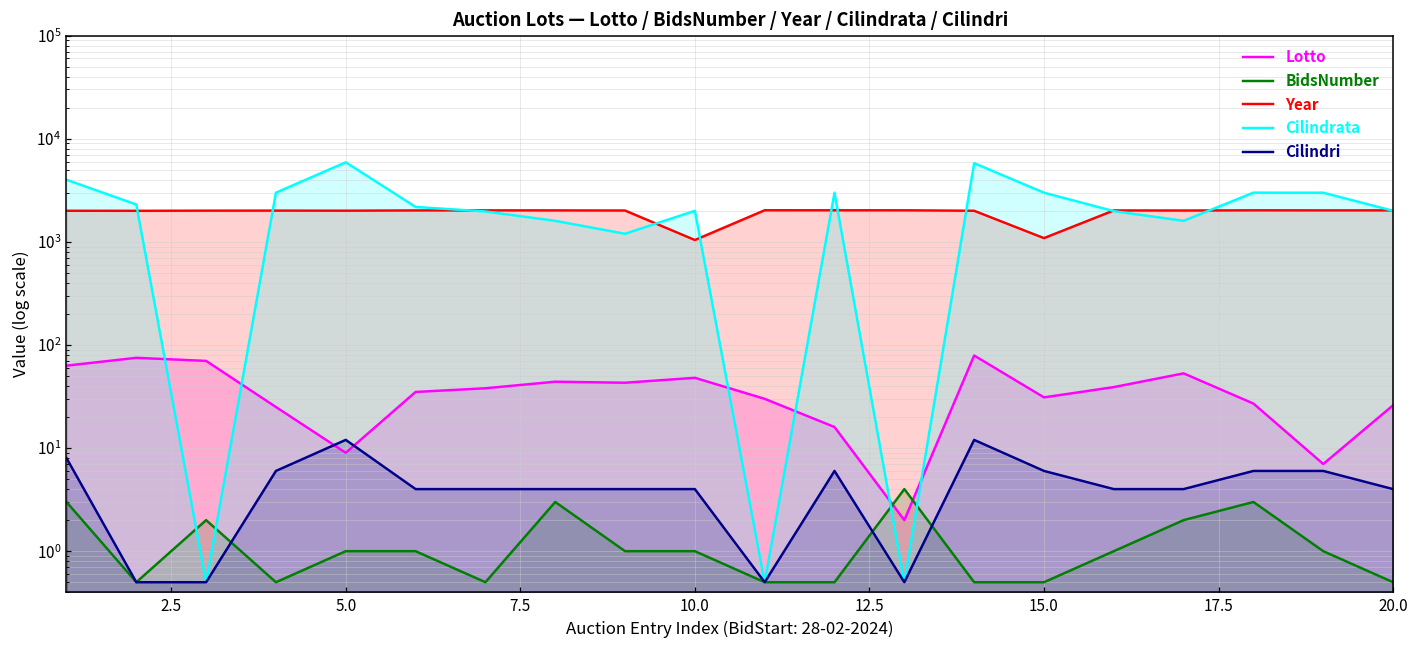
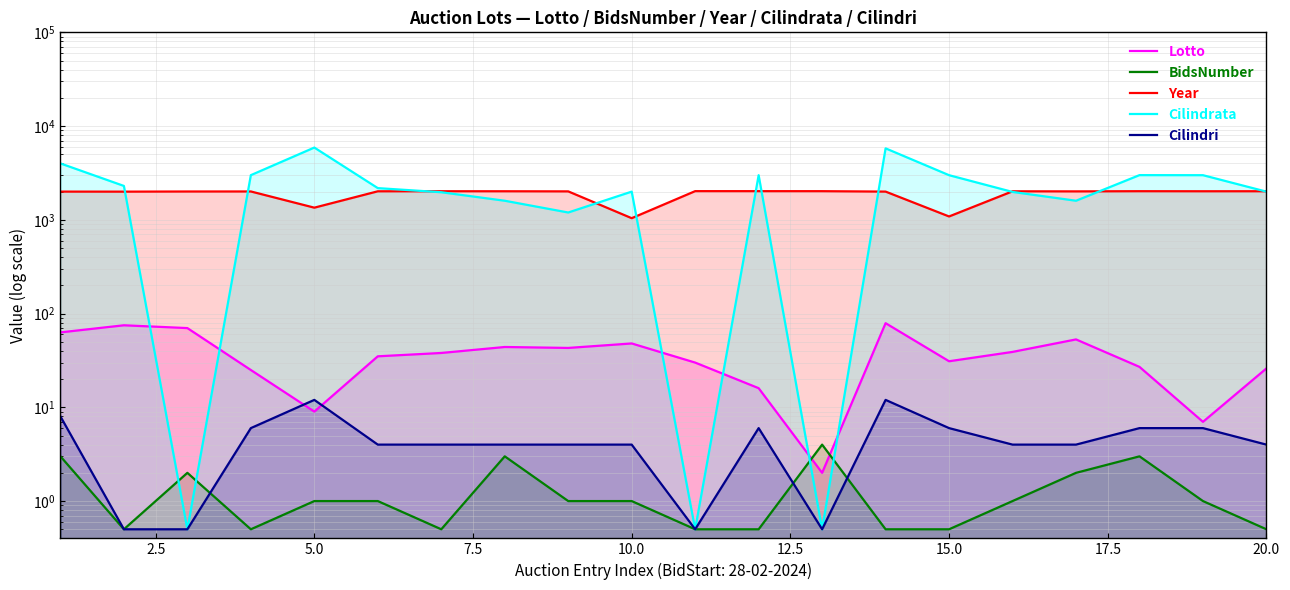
  {
    "Lotto": {
      "5.0": 9,
      "10.0": 50,
      "15.0": 31,
      "20.0": 26
    },
    "BidsNumber": {
      "5.0": 1,
      "10.0": 1,
      "15.0": 0.5,
      "20.0": 0.5
    },
    "Year": {
-     "5.0": 2000,
+     "5.0": 1300,
      "10.0": 1000,
      "15.0": 1100
    },
    "Cilindrata": {
      "5.0": 6000,
      "10.0": 2000,
      "15.0": 3000
    },
    "Cilindri": {
      "5.0": 12,
      "10.0": 4,
      "15.0": 6,
      "20.0": 4
    }
  }
